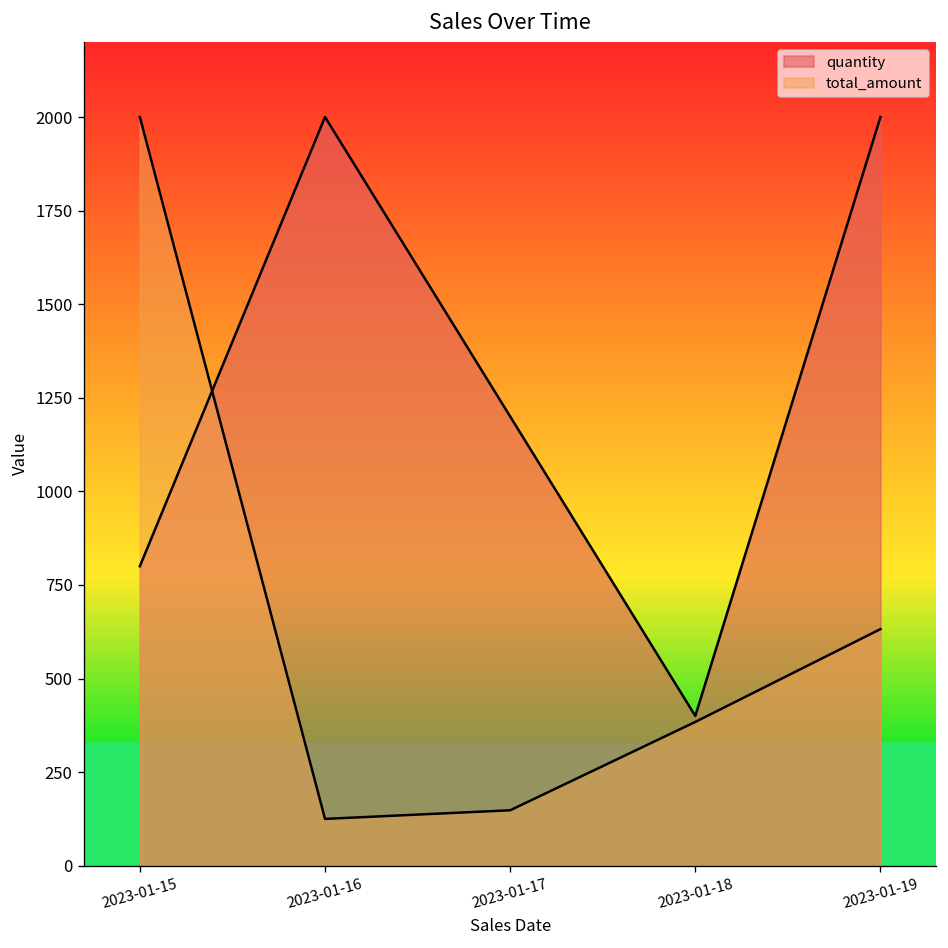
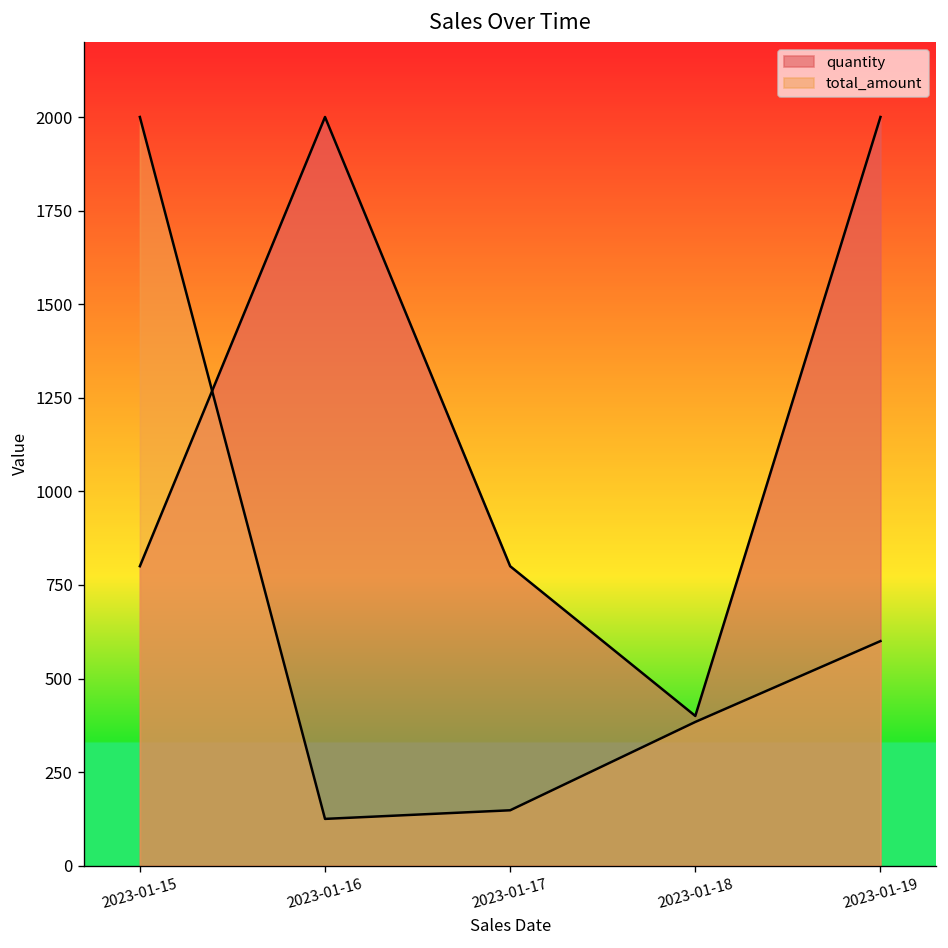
  {
    "quantity": {
      "2023-01-15": 800,
      "2023-01-16": 2000,
-     "2023-01-17": 1200,
+     "2023-01-17": 800,
      "2023-01-18": 400,
      "2023-01-19": 2000
    },
    "total_amount": {
      "2023-01-15": 2000,
      "2023-01-16": 130,
      "2023-01-17": 150,
      "2023-01-18": 380,
-     "2023-01-19": 630
+     "2023-01-19": 600
    }
  }
